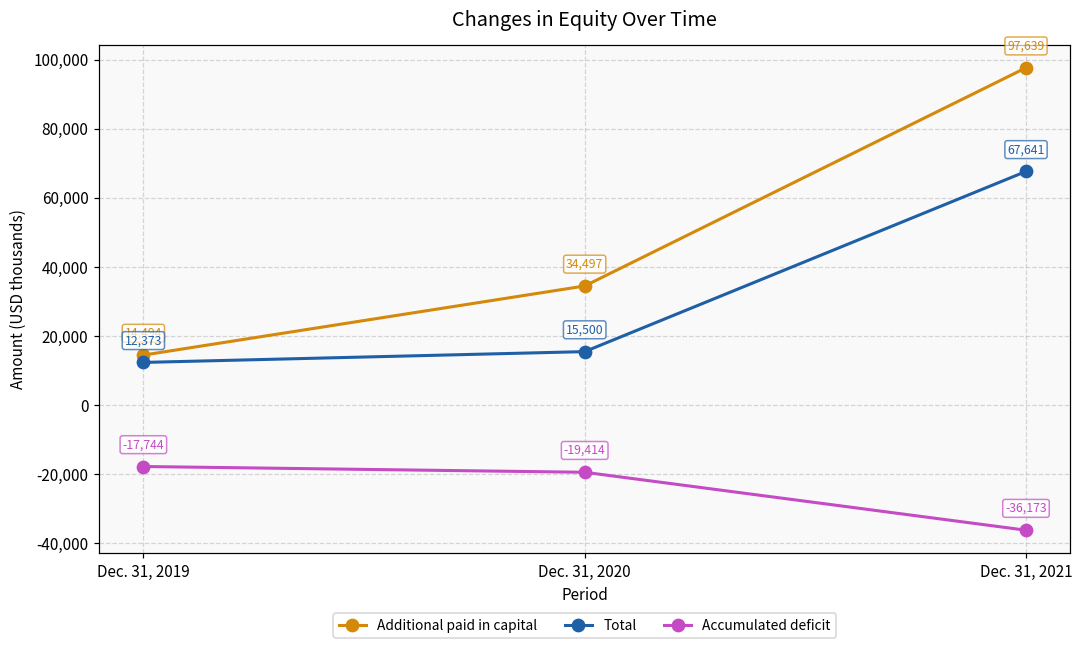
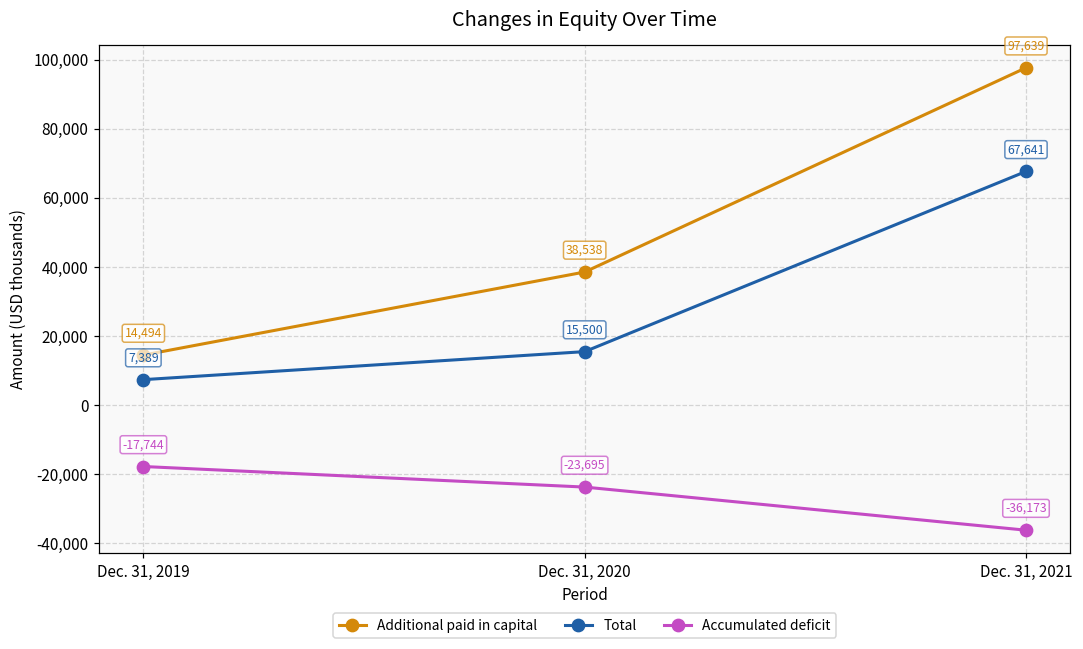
  {
    "Additional paid in capital": {
-     "Dec. 31, 2020": "34,497"
+     "Dec. 31, 2020": "38,538"
    },
    "Total": {
-     "Dec. 31, 2019": "12,373"
+     "Dec. 31, 2019": "7,389"
    },
    "Accumulated deficit": {
-     "Dec. 31, 2020": "-19,414"
+     "Dec. 31, 2020": "-23,695"
    }
  }
